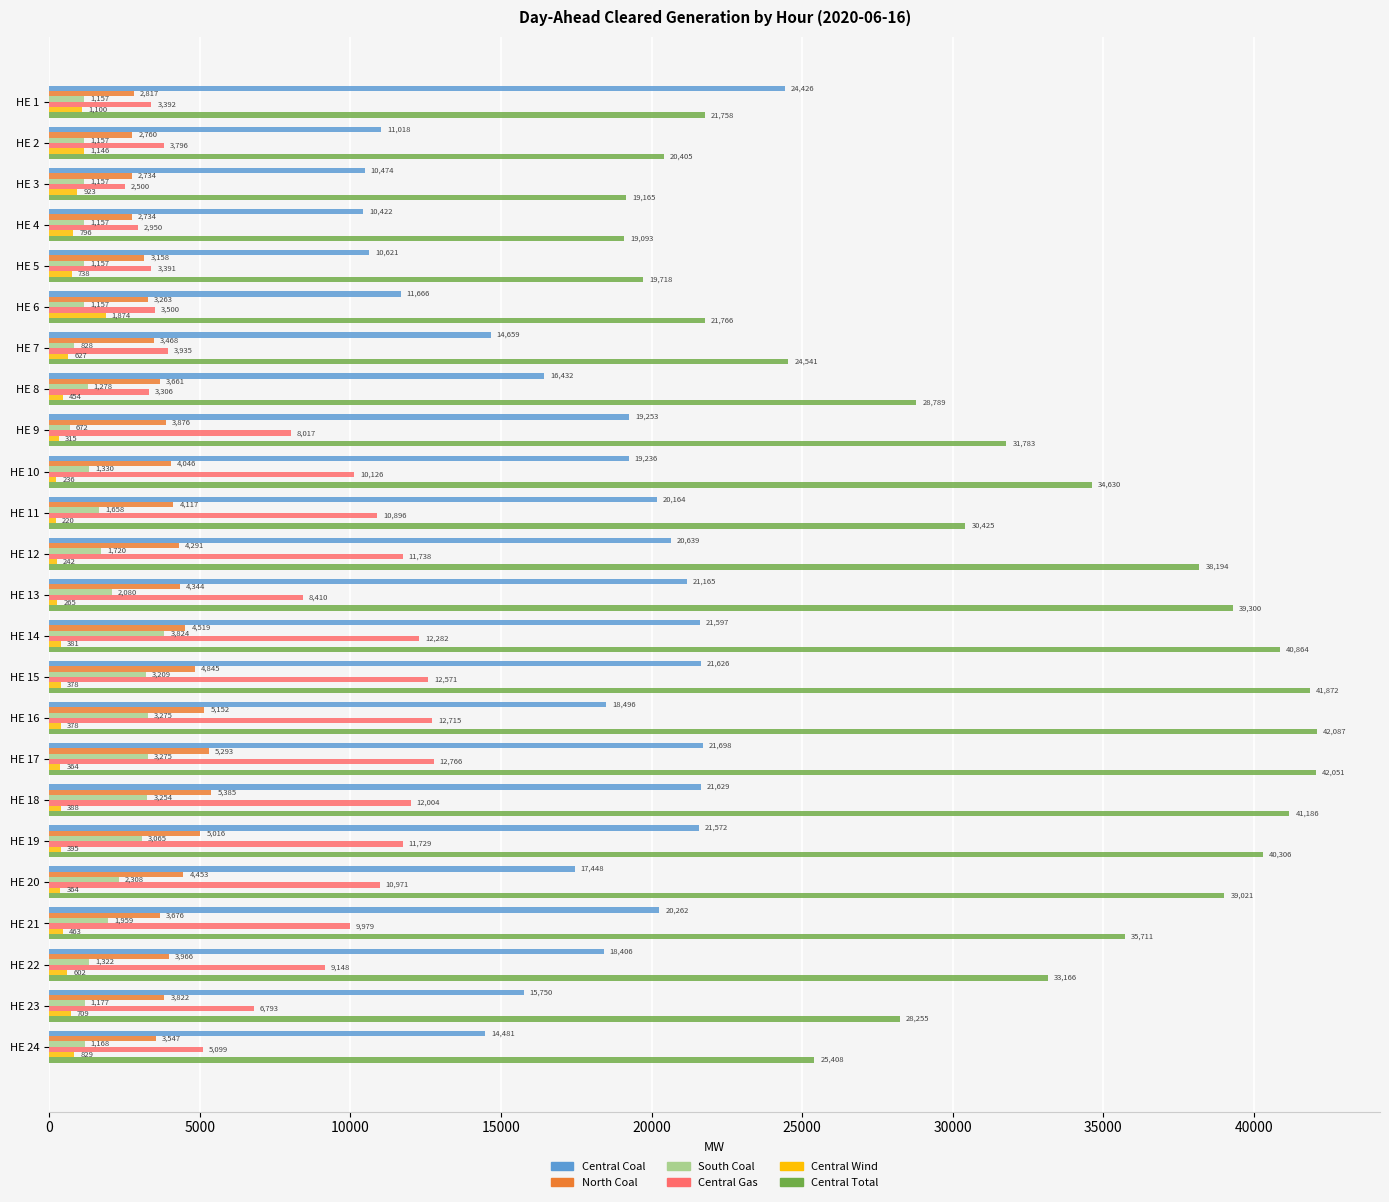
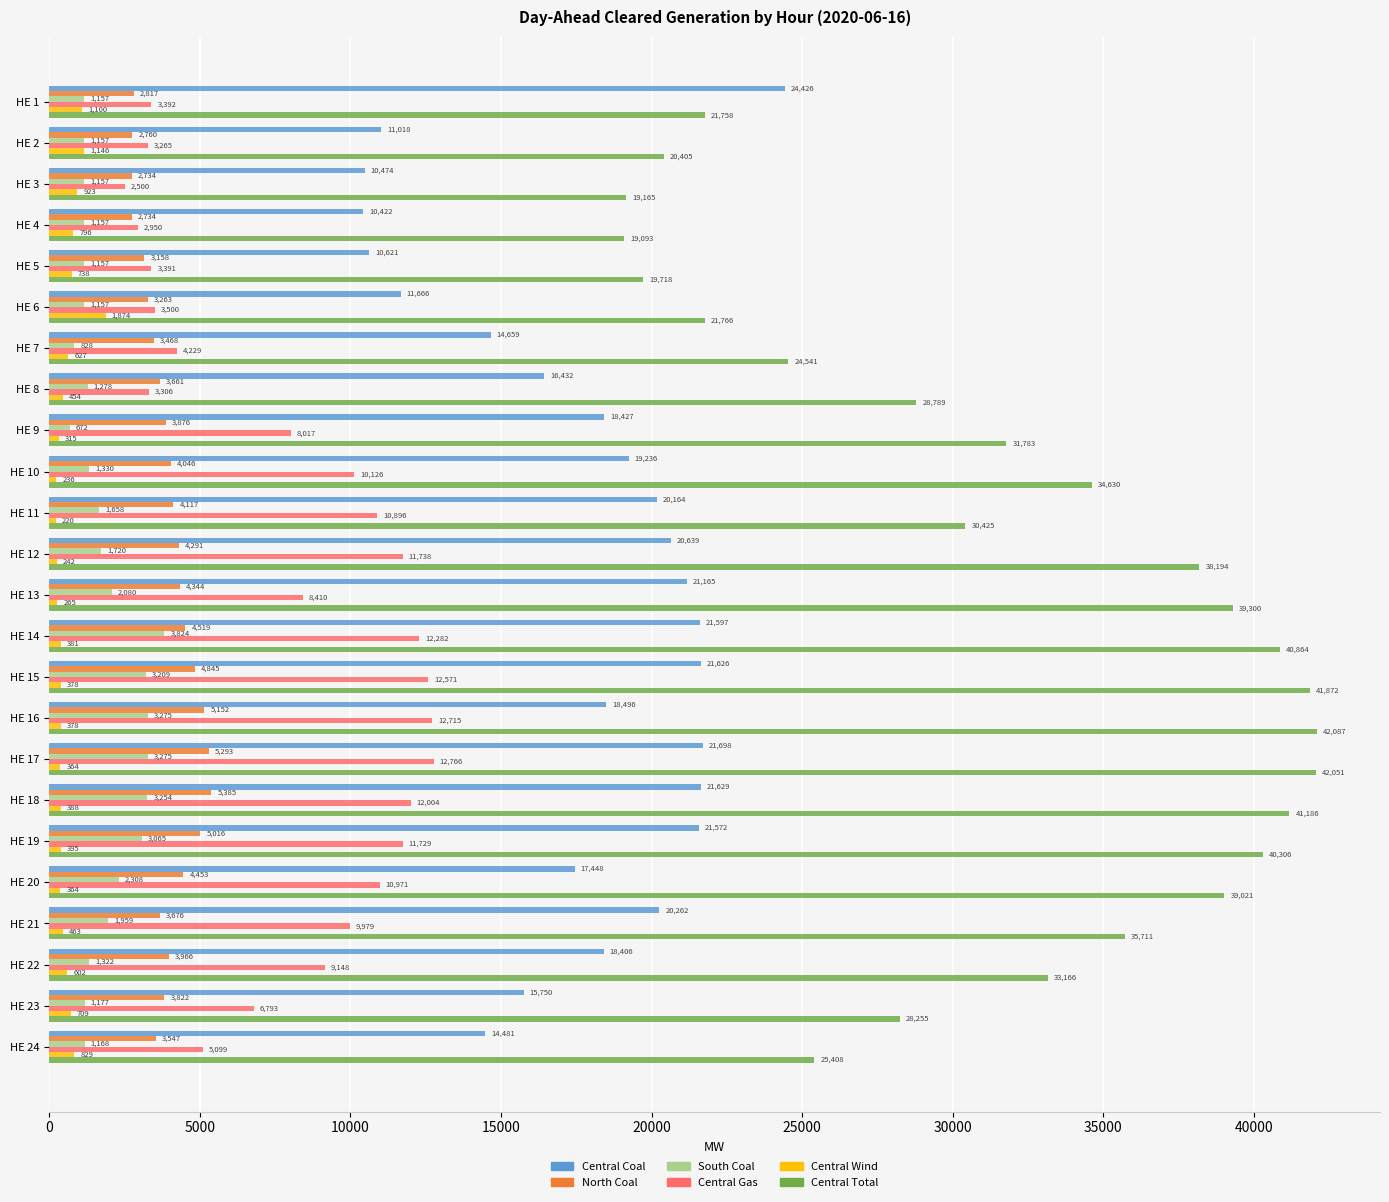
  {
    "Central Coal": {
      "HE 1": "24,426",
      "HE 2": "11,018",
      "HE 3": "10,474",
      "HE 4": "10,422",
      "HE 5": "10,621",
      "HE 6": "11,666",
      "HE 7": "14,659",
      "HE 8": "16,432",
-     "HE 9": "19,253",
+     "HE 9": "18,427",
      "HE 10": "19,236",
      "HE 11": "20,164",
      "HE 12": "20,639",
      "HE 13": "21,165",
      "HE 14": "21,597",
      "HE 15": "21,626",
      "HE 16": "18,496",
      "HE 17": "21,698",
      "HE 18": "21,629",
      "HE 19": "21,572",
      "HE 20": "17,448",
      "HE 21": "20,262",
      "HE 22": "18,406",
      "HE 23": "15,750",
      "HE 24": "14,481"
    },
    "North Coal": {
      "HE 1": "2,817",
      "HE 2": "2,760",
      "HE 3": "2,734",
      "HE 4": "2,734",
      "HE 5": "3,158",
      "HE 6": "3,263",
      "HE 7": "3,468",
      "HE 8": "3,661",
      "HE 9": "3,876",
      "HE 10": "4,046",
      "HE 11": "4,117",
      "HE 12": "4,291",
      "HE 13": "4,344",
      "HE 14": "4,519",
      "HE 15": "4,845",
      "HE 16": "5,152",
      "HE 17": "5,293",
      "HE 18": "5,385",
      "HE 19": "5,016",
      "HE 20": "4,453",
      "HE 21": "3,676",
      "HE 22": "3,966",
      "HE 23": "3,822",
      "HE 24": "3,547"
    },
    "South Coal": {
      "HE 1": "1,157",
      "HE 2": "1,157",
      "HE 3": "1,157",
      "HE 4": "1,157",
      "HE 5": "1,157",
      "HE 6": "1,157",
      "HE 7": "828",
      "HE 8": "1,278",
      "HE 9": "672",
      "HE 10": "1,330",
      "HE 11": "1,658",
      "HE 12": "1,720",
      "HE 13": "2,080",
      "HE 14": "3,824",
      "HE 15": "3,209",
      "HE 16": "3,275",
      "HE 17": "3,275",
      "HE 18": "3,254",
      "HE 19": "3,065",
      "HE 20": "2,308",
      "HE 21": "1,959",
      "HE 22": "1,322",
      "HE 23": "1,177",
      "HE 24": "1,168"
    },
    "Central Gas": {
      "HE 1": "3,392",
-     "HE 2": "3,796",
+     "HE 2": "3,265",
      "HE 3": "2,500",
      "HE 4": "2,950",
      "HE 5": "3,391",
      "HE 6": "3,500",
-     "HE 7": "3,935",
+     "HE 7": "4,229",
      "HE 8": "3,306",
      "HE 9": "8,017",
      "HE 10": "10,126",
      "HE 11": "10,896",
      "HE 12": "11,738",
      "HE 13": "8,410",
      "HE 14": "12,282",
      "HE 15": "12,571",
      "HE 16": "12,715",
      "HE 17": "12,766",
      "HE 18": "12,004",
      "HE 19": "11,729",
      "HE 20": "10,971",
      "HE 21": "9,979",
      "HE 22": "9,148",
      "HE 23": "6,793",
      "HE 24": "5,099"
    },
    "Central Wind": {
      "HE 1": "1,100",
      "HE 2": "1,146",
      "HE 3": "923",
      "HE 4": "796",
      "HE 5": "738",
      "HE 6": "1,874",
      "HE 7": "627",
      "HE 8": "454",
      "HE 9": "315",
      "HE 10": "236",
      "HE 11": "220",
      "HE 12": "242",
      "HE 13": "265",
      "HE 14": "381",
      "HE 15": "378",
      "HE 16": "378",
      "HE 17": "364",
      "HE 18": "388",
      "HE 19": "395",
      "HE 20": "364",
      "HE 21": "463",
      "HE 22": "602",
      "HE 23": "709",
      "HE 24": "829"
    },
    "Central Total": {
      "HE 1": "21,758",
      "HE 2": "20,405",
      "HE 3": "19,165",
      "HE 4": "19,093",
      "HE 5": "19,718",
      "HE 6": "21,766",
      "HE 7": "24,541",
      "HE 8": "28,789",
      "HE 9": "31,783",
      "HE 10": "34,630",
      "HE 11": "30,425",
      "HE 12": "38,194",
      "HE 13": "39,300",
      "HE 14": "40,864",
      "HE 15": "41,872",
      "HE 16": "42,087",
      "HE 17": "42,051",
      "HE 18": "41,186",
      "HE 19": "40,306",
      "HE 20": "39,021",
      "HE 21": "35,711",
      "HE 22": "33,166",
      "HE 23": "28,255",
      "HE 24": "25,408"
    }
  }
